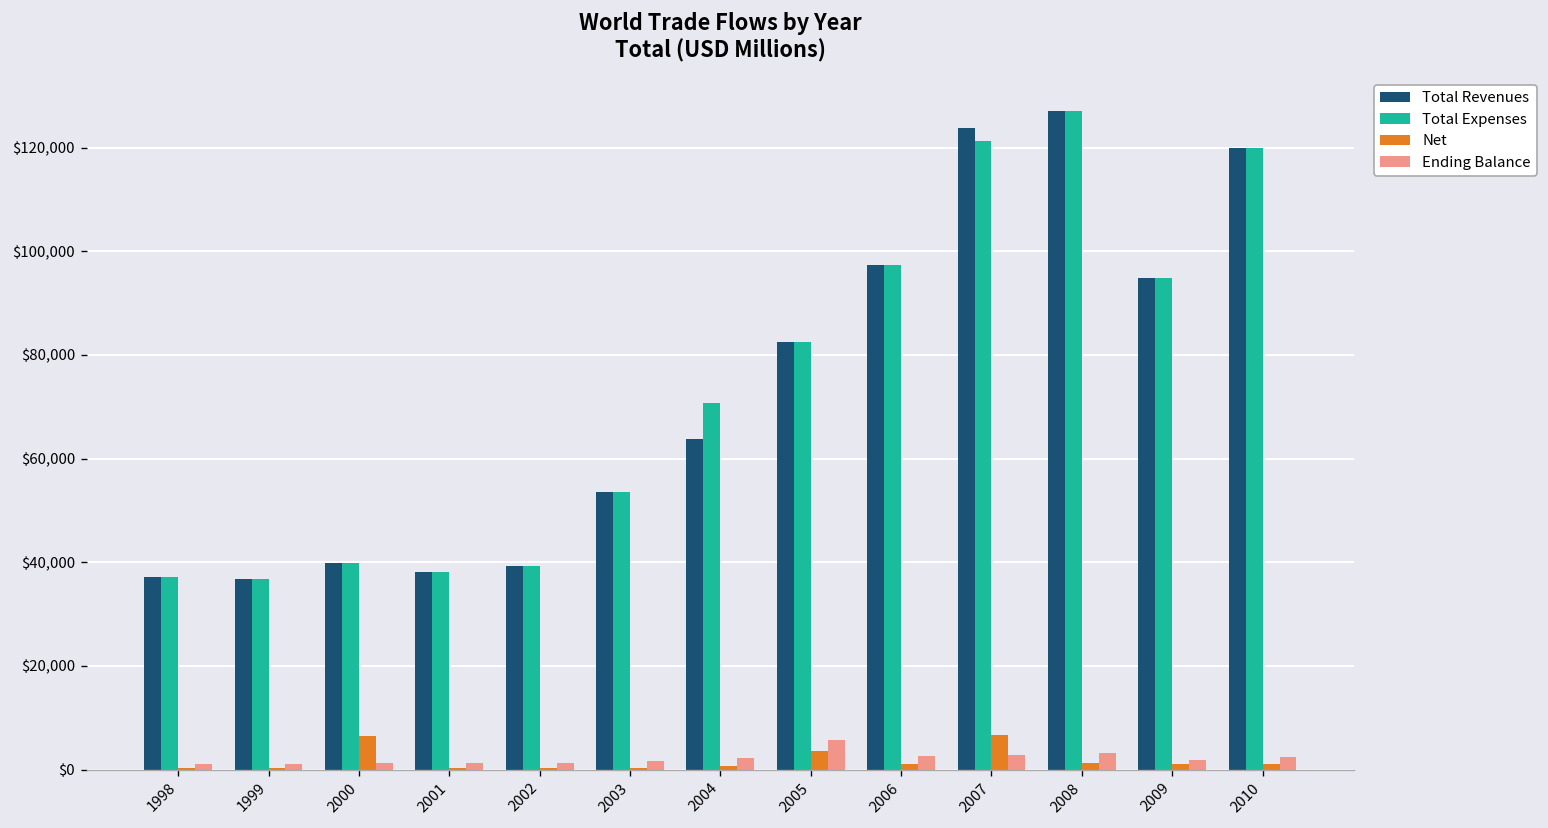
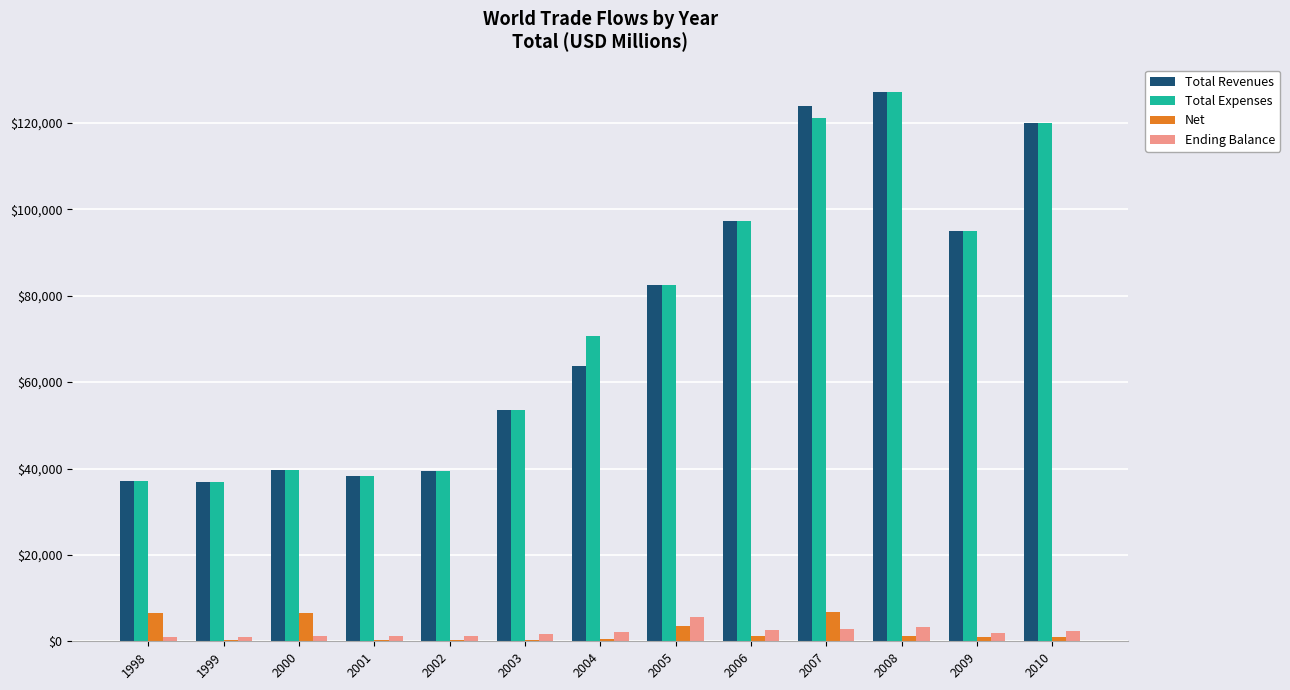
  {
    "Total Revenues": {
      "1998": "$37,000",
      "1999": "$37,000",
      "2000": "$40,000",
      "2001": "$38,000",
      "2002": "$39,000",
      "2003": "$54,000",
      "2004": "$64,000",
      "2005": "$83,000",
      "2006": "$97,000",
      "2007": "$124,000",
      "2008": "$127,000",
      "2009": "$95,000",
      "2010": "$120,000"
    },
    "Total Expenses": {
      "1998": "$37,000",
      "1999": "$37,000",
      "2000": "$40,000",
      "2001": "$38,000",
      "2002": "$39,000",
      "2003": "$54,000",
      "2004": "$71,000",
      "2005": "$83,000",
      "2006": "$97,000",
      "2007": "$121,000",
      "2008": "$127,000",
      "2009": "$95,000",
      "2010": "$120,000"
    },
    "Net": {
-     "1998": "$0",
+     "1998": "$7,000",
      "2000": "$7,000",
      "2004": "$1,000",
      "2005": "$4,000",
      "2006": "$1,000",
      "2007": "$7,000",
      "2008": "$1,000",
      "2009": "$1,000",
      "2010": "$1,000"
    },
    "Ending Balance": {
      "1998": "$1,000",
      "1999": "$1,000",
      "2000": "$1,000",
      "2001": "$1,000",
      "2002": "$1,000",
      "2003": "$2,000",
      "2004": "$2,000",
      "2005": "$6,000",
      "2006": "$3,000",
      "2007": "$3,000",
      "2008": "$3,000",
      "2009": "$2,000",
      "2010": "$2,000"
    }
  }
